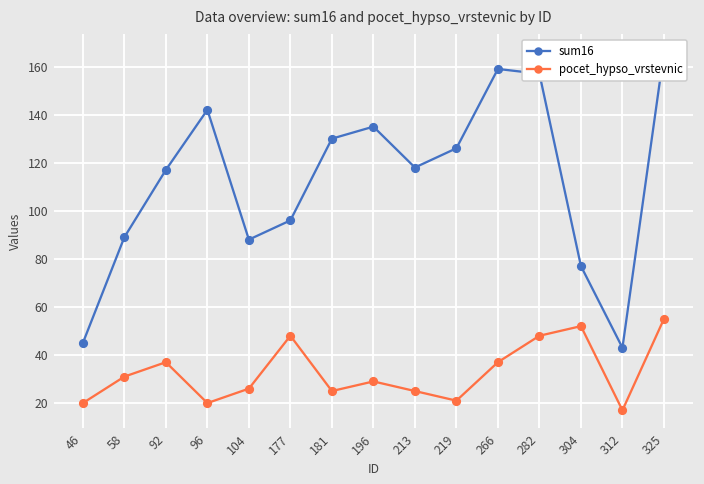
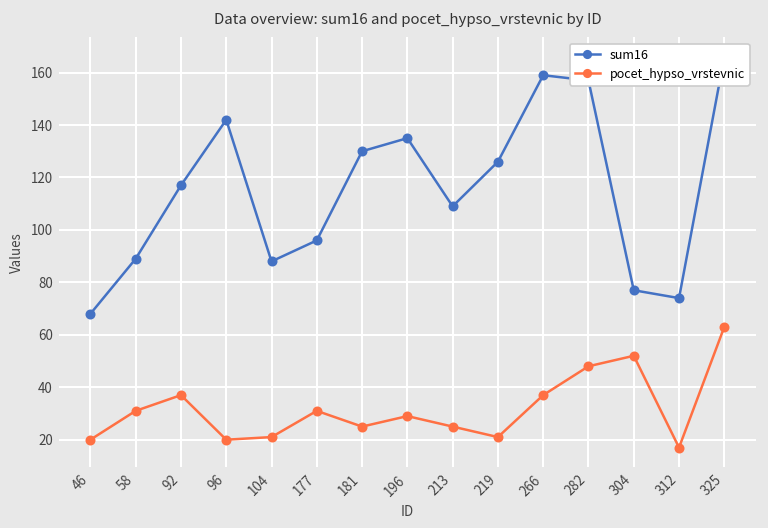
  {
    "sum16": {
-     "46": 45,
+     "46": 68,
      "58": 89,
      "92": 117,
      "96": 142,
      "104": 88,
      "177": 96,
      "181": 130,
      "196": 135,
-     "213": 118,
+     "213": 109,
      "219": 126,
      "266": 159,
      "304": 77,
-     "312": 43
+     "312": 74
    },
    "pocet_hypso_vrstevnic": {
      "46": 20,
      "58": 31,
      "92": 37,
      "96": 20,
-     "104": 26,
-     "177": 48,
+     "104": 21,
+     "177": 31,
      "181": 25,
      "196": 29,
      "213": 25,
      "219": 21,
      "266": 37,
      "282": 48,
      "304": 52,
      "312": 17,
-     "325": 55
+     "325": 63
    }
  }
